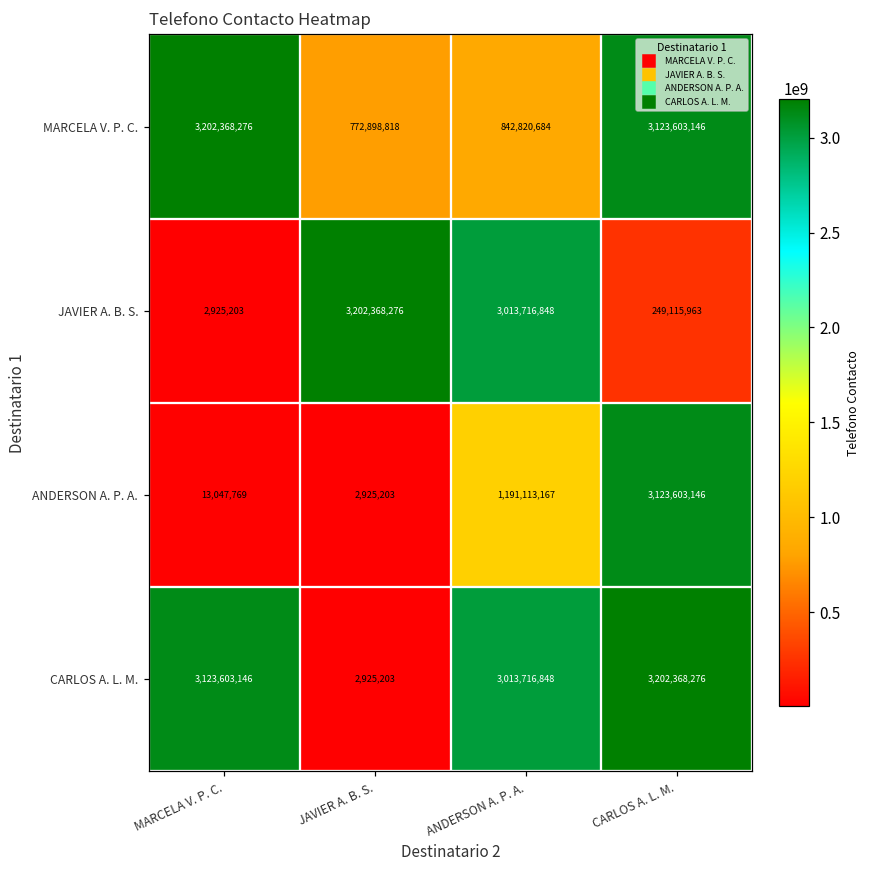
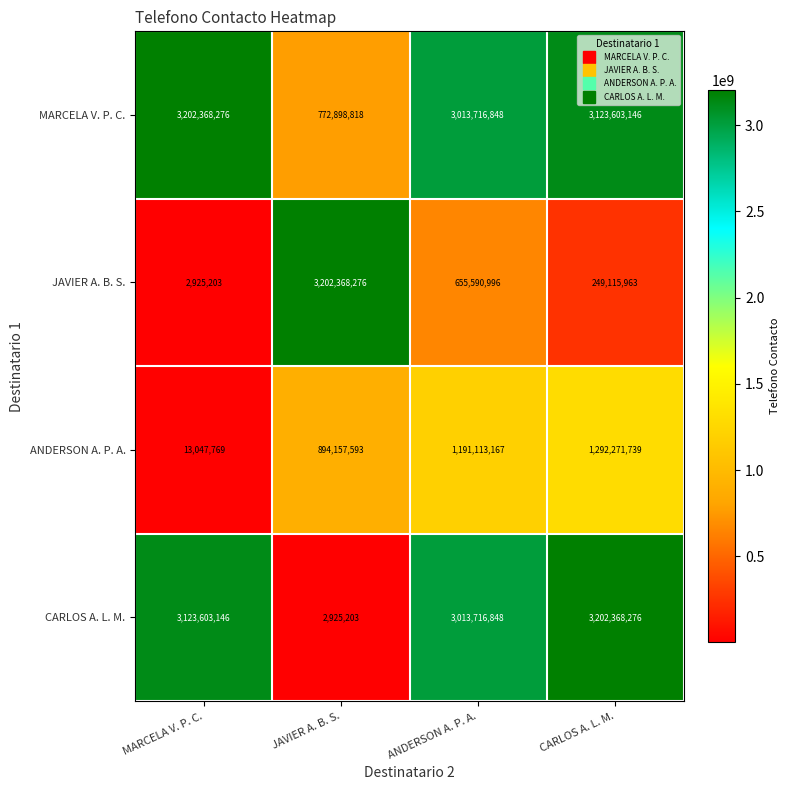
  {
    "MARCELA V. P. C.": {
      "MARCELA V. P. C.": "3,202,368,276",
      "JAVIER A. B. S.": "772,898,818",
-     "ANDERSON A. P. A.": "842,820,684",
+     "ANDERSON A. P. A.": "3,013,716,848",
      "CARLOS A. L. M.": "3,123,603,146"
    },
    "JAVIER A. B. S.": {
      "MARCELA V. P. C.": "2,925,203",
      "JAVIER A. B. S.": "3,202,368,276",
-     "ANDERSON A. P. A.": "3,013,716,848",
+     "ANDERSON A. P. A.": "655,590,996",
      "CARLOS A. L. M.": "249,115,963"
    },
    "ANDERSON A. P. A.": {
      "MARCELA V. P. C.": "13,047,769",
-     "JAVIER A. B. S.": "2,925,203",
+     "JAVIER A. B. S.": "894,157,593",
      "ANDERSON A. P. A.": "1,191,113,167",
-     "CARLOS A. L. M.": "3,123,603,146"
+     "CARLOS A. L. M.": "1,292,271,739"
    },
    "CARLOS A. L. M.": {
      "MARCELA V. P. C.": "3,123,603,146",
      "JAVIER A. B. S.": "2,925,203",
      "ANDERSON A. P. A.": "3,013,716,848",
      "CARLOS A. L. M.": "3,202,368,276"
    }
  }
